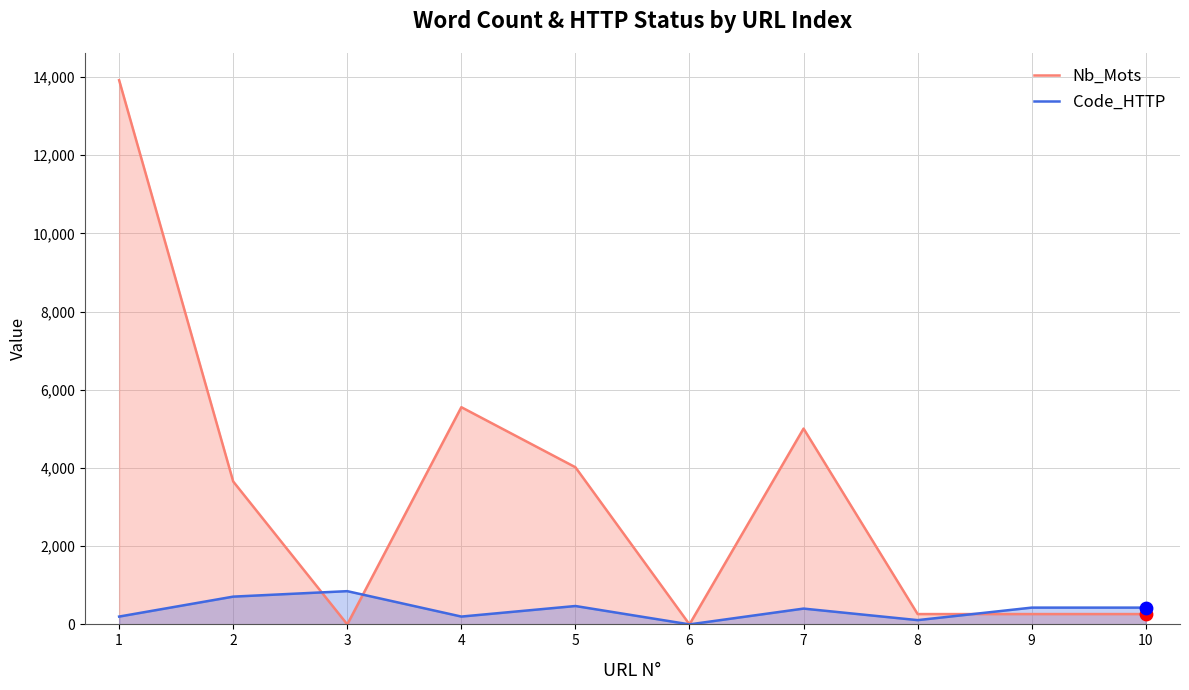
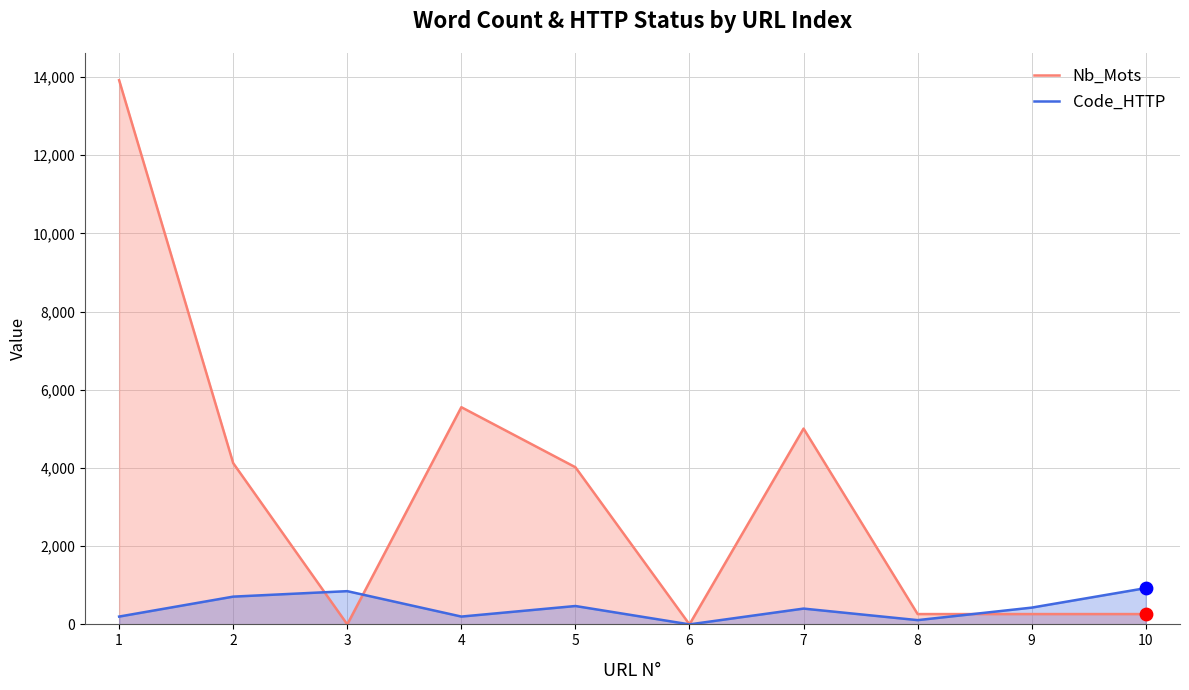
  {
    "Nb_Mots": {
      "1": "13,900",
-     "2": "3,700",
+     "2": "4,100",
      "3": "0",
      "4": "5,600",
      "5": "4,000",
      "7": "5,000",
      "8": "300",
      "9": "300"
    },
    "Code_HTTP": {
      "1": "200",
      "2": "700",
      "3": "900",
      "4": "200",
      "5": "500",
      "7": "400",
      "8": "100",
      "9": "400",
-     "10": "400"
+     "10": "900"
    }
  }
